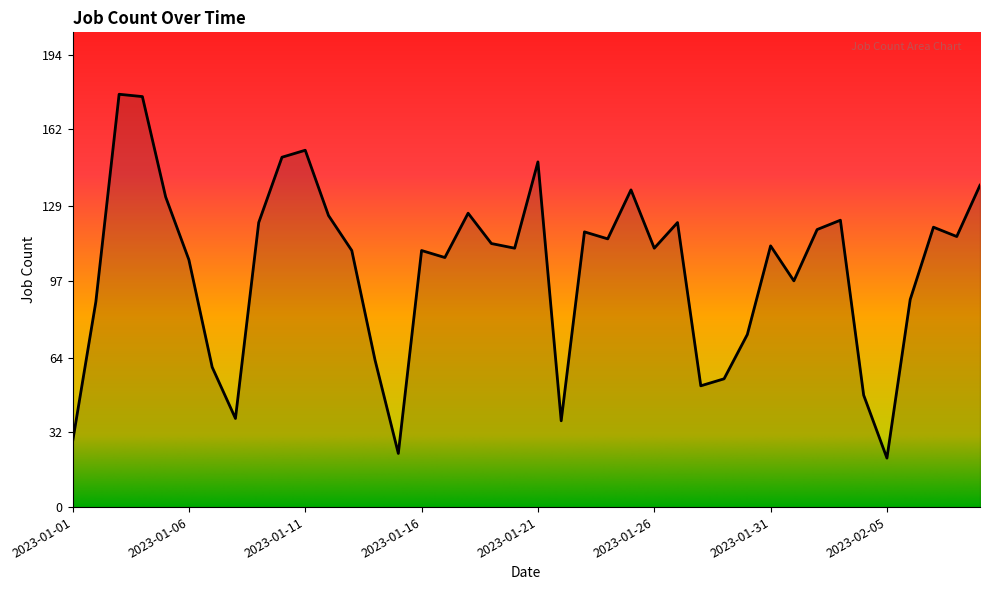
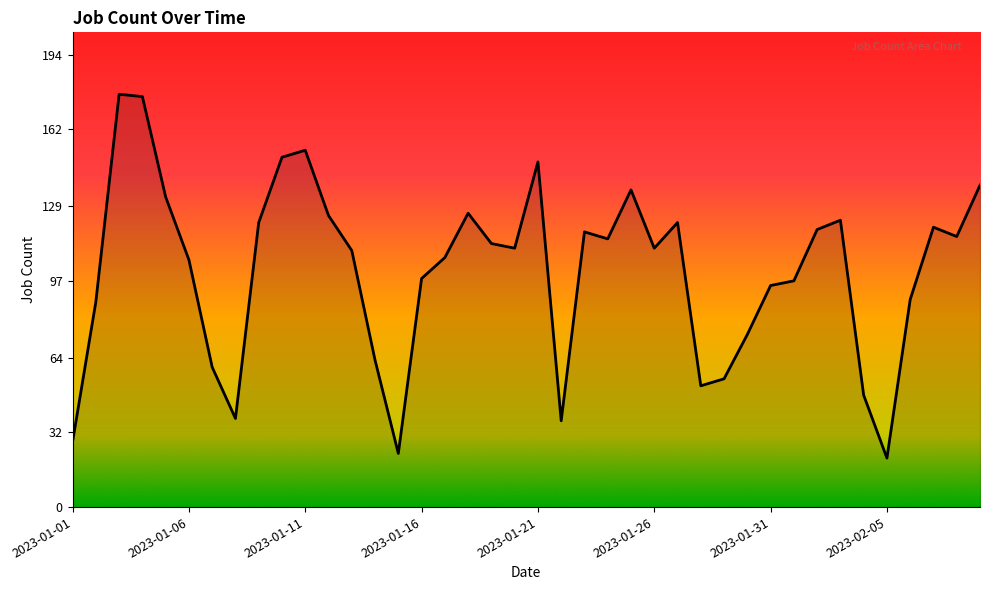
  {
    "2023-01-01": 28,
    "2023-01-06": 106,
    "2023-01-11": 153,
-   "2023-01-16": 110,
+   "2023-01-16": 98,
    "2023-01-21": 148,
    "2023-01-26": 111,
-   "2023-01-31": 112,
+   "2023-01-31": 95,
    "2023-02-05": 21
  }
